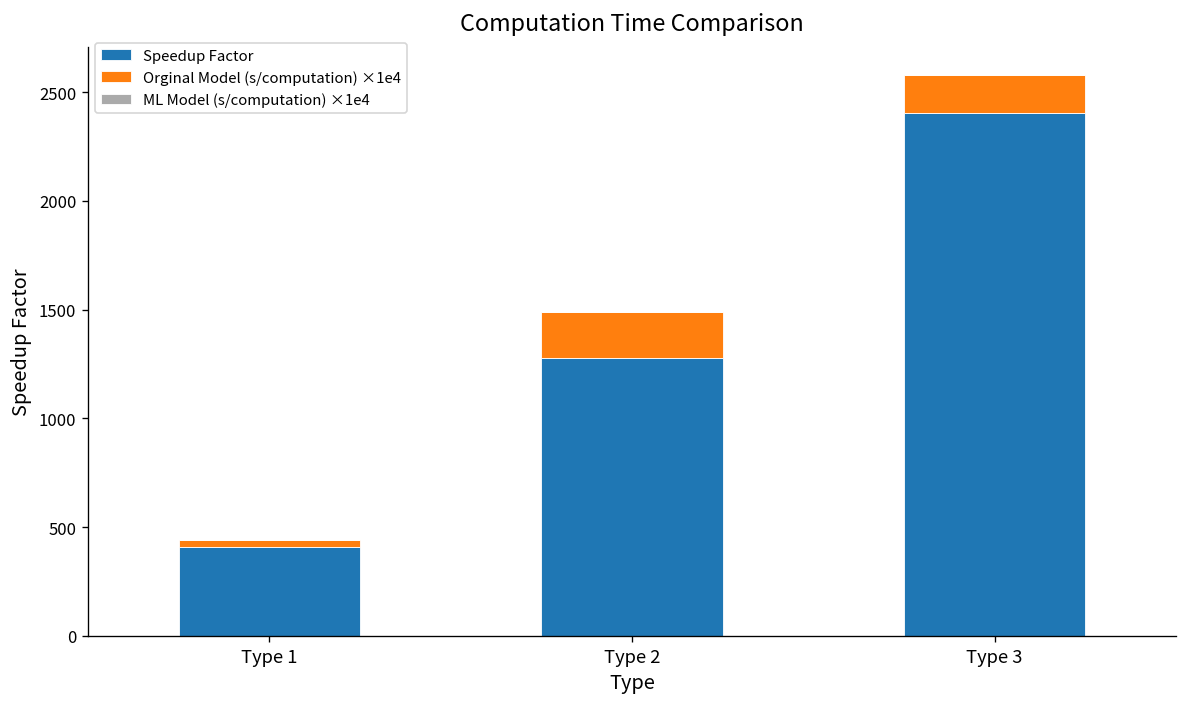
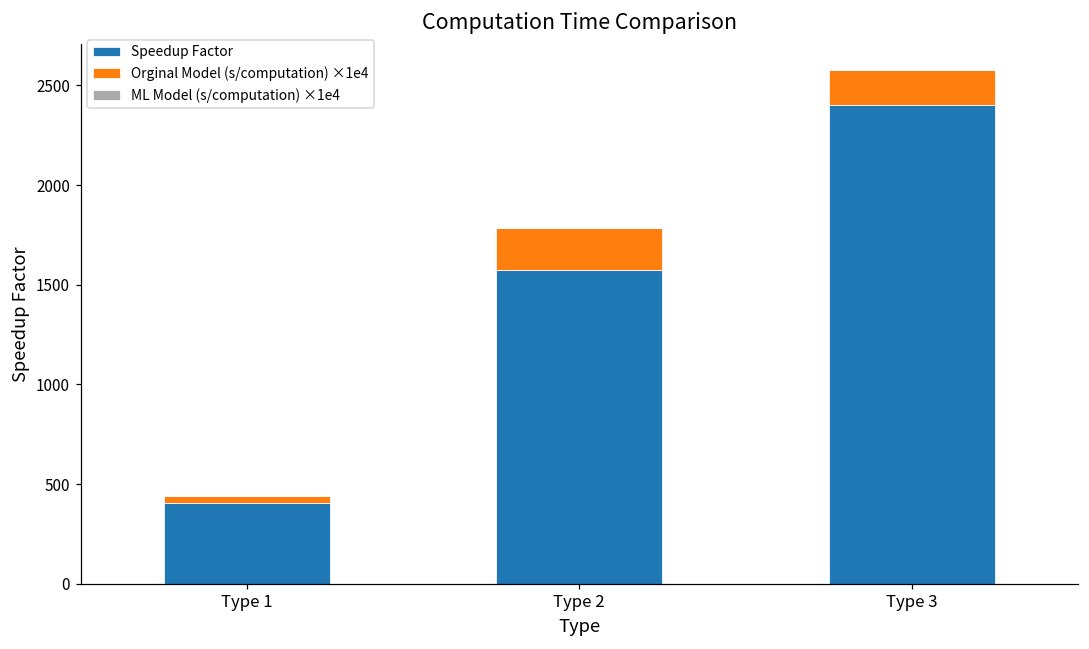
  {
    "Speedup Factor": {
      "Type 1": 410,
-     "Type 2": 1280,
+     "Type 2": 1570,
      "Type 3": 2400
    },
    "ML Model (s/computation) ×1e4": {
      "Type 1": 30,
      "Type 2": 210,
      "Type 3": 180
    }
  }
